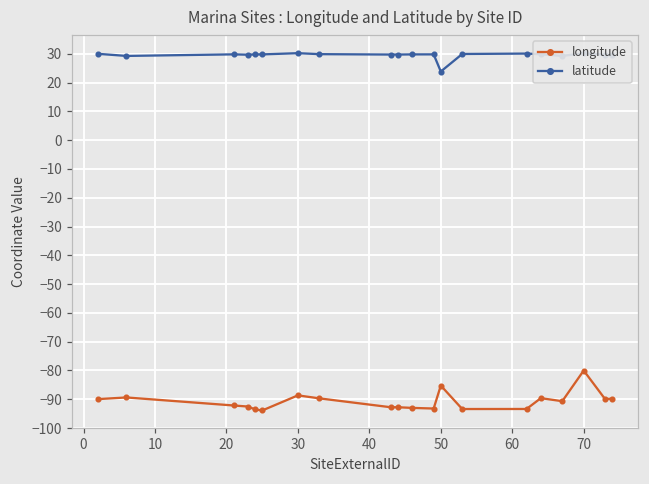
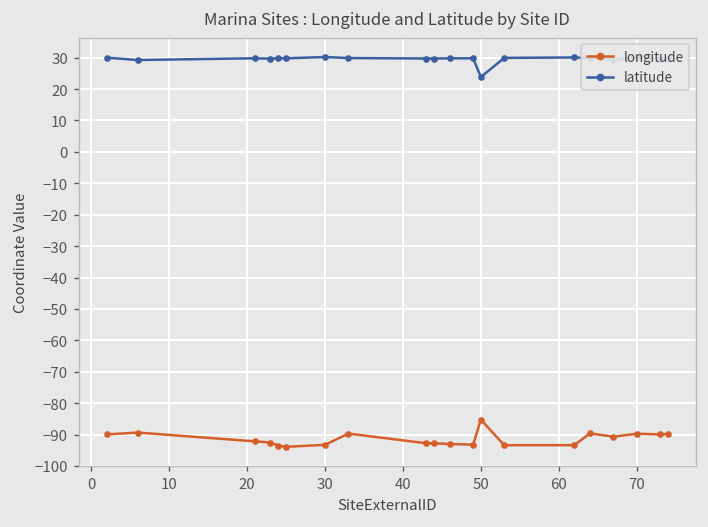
  {
    "longitude": {
-     "30": -89,
+     "30": -93,
      "50": -85,
-     "70": -80
+     "70": -90
    },
    "latitude": {
      "30": 30,
      "50": 24
    }
  }
